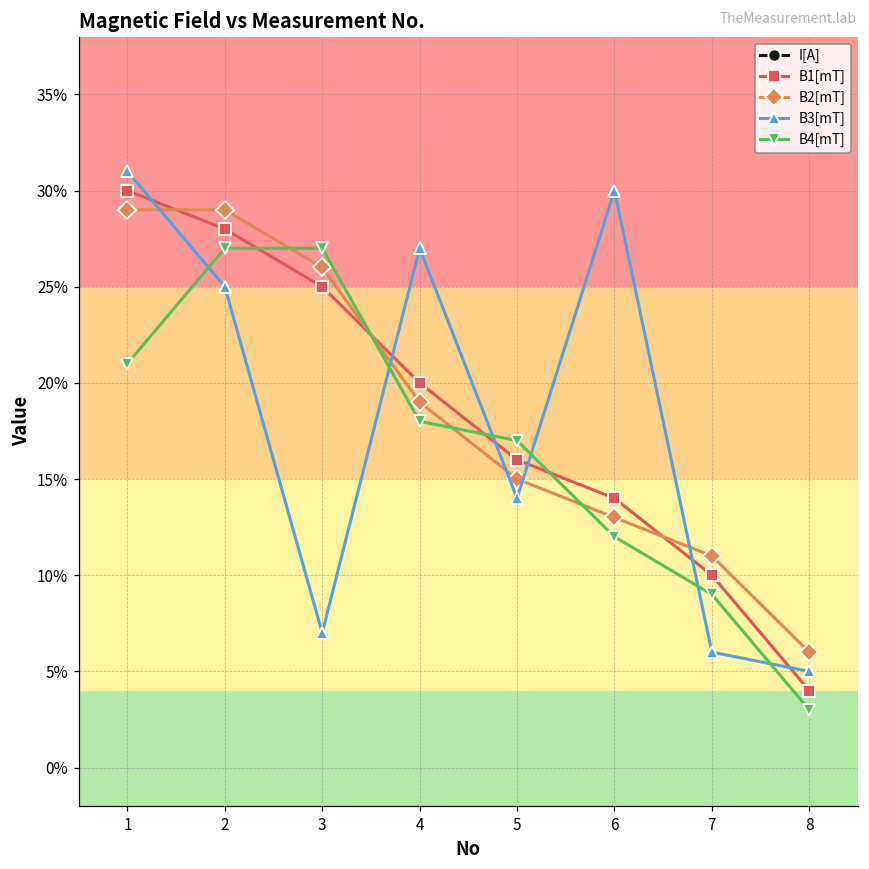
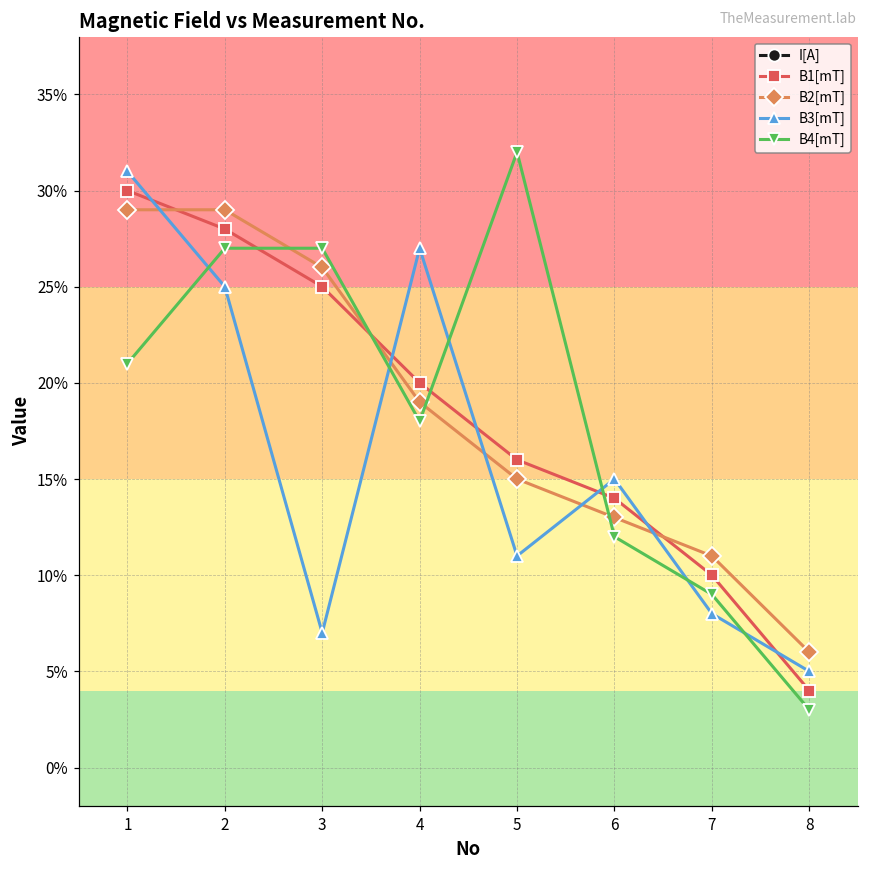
  {
    "B3[mT]": {
      "1": "31.0%",
      "2": "25.0%",
      "3": "7.0%",
      "4": "27.0%",
-     "5": "14.0%",
-     "6": "30.0%",
-     "7": "6.0%",
+     "5": "11.0%",
+     "6": "15.0%",
+     "7": "8.0%",
      "8": "5.0%"
    },
    "B4[mT]": {
      "1": "21.0%",
      "2": "27.0%",
      "3": "27.0%",
      "4": "18.0%",
-     "5": "17.0%",
+     "5": "32.0%",
      "6": "12.0%",
      "7": "9.0%",
      "8": "3.0%"
    }
  }
